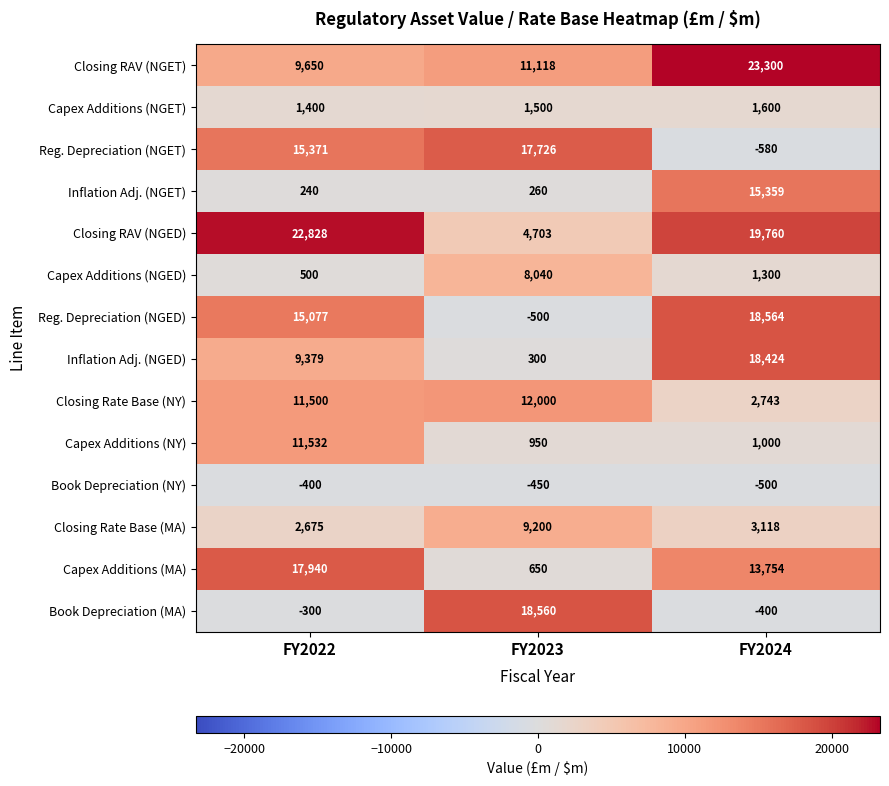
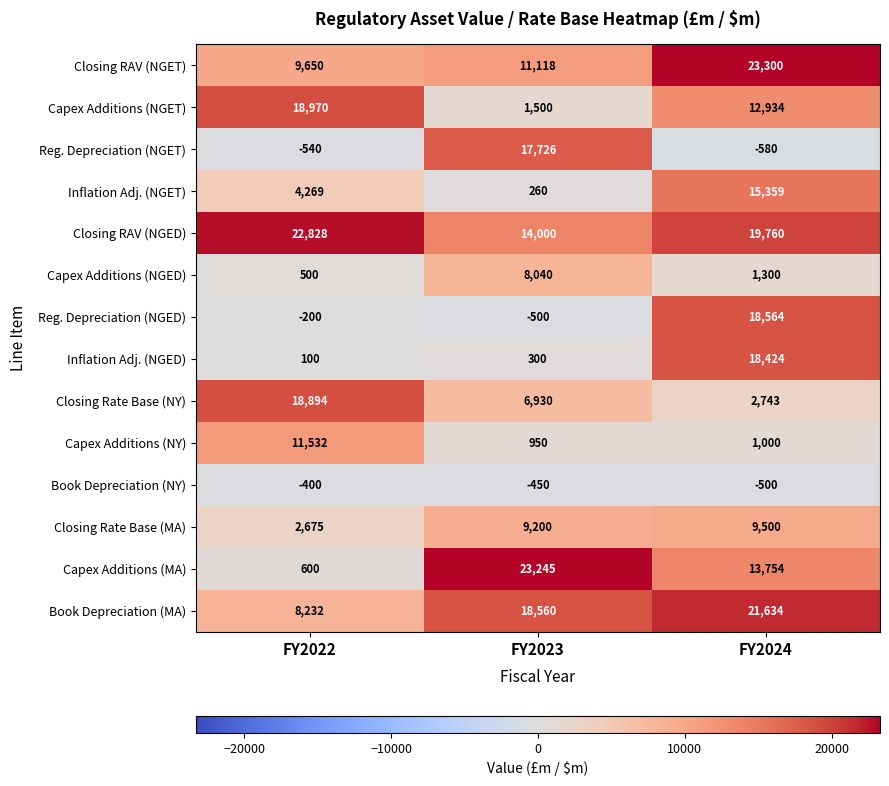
  {
    "Closing RAV (NGET)": {
      "FY2022": "9,650",
      "FY2023": "11,118",
      "FY2024": "23,300"
    },
    "Capex Additions (NGET)": {
-     "FY2022": "1,400",
+     "FY2022": "18,970",
      "FY2023": "1,500",
-     "FY2024": "1,600"
+     "FY2024": "12,934"
    },
    "Reg. Depreciation (NGET)": {
-     "FY2022": "15,371",
+     "FY2022": "-540",
      "FY2023": "17,726",
      "FY2024": "-580"
    },
    "Inflation Adj. (NGET)": {
-     "FY2022": "240",
+     "FY2022": "4,269",
      "FY2023": "260",
      "FY2024": "15,359"
    },
    "Closing RAV (NGED)": {
      "FY2022": "22,828",
-     "FY2023": "4,703",
+     "FY2023": "14,000",
      "FY2024": "19,760"
    },
    "Capex Additions (NGED)": {
      "FY2022": "500",
      "FY2023": "8,040",
      "FY2024": "1,300"
    },
    "Reg. Depreciation (NGED)": {
-     "FY2022": "15,077",
+     "FY2022": "-200",
      "FY2023": "-500",
      "FY2024": "18,564"
    },
    "Inflation Adj. (NGED)": {
-     "FY2022": "9,379",
+     "FY2022": "100",
      "FY2023": "300",
      "FY2024": "18,424"
    },
    "Closing Rate Base (NY)": {
-     "FY2022": "11,500",
-     "FY2023": "12,000",
+     "FY2022": "18,894",
+     "FY2023": "6,930",
      "FY2024": "2,743"
    },
    "Capex Additions (NY)": {
      "FY2022": "11,532",
      "FY2023": "950",
      "FY2024": "1,000"
    },
    "Book Depreciation (NY)": {
      "FY2022": "-400",
      "FY2023": "-450",
      "FY2024": "-500"
    },
    "Closing Rate Base (MA)": {
      "FY2022": "2,675",
      "FY2023": "9,200",
-     "FY2024": "3,118"
+     "FY2024": "9,500"
    },
    "Capex Additions (MA)": {
-     "FY2022": "17,940",
-     "FY2023": "650",
+     "FY2022": "600",
+     "FY2023": "23,245",
      "FY2024": "13,754"
    },
    "Book Depreciation (MA)": {
-     "FY2022": "-300",
+     "FY2022": "8,232",
      "FY2023": "18,560",
-     "FY2024": "-400"
+     "FY2024": "21,634"
    }
  }
